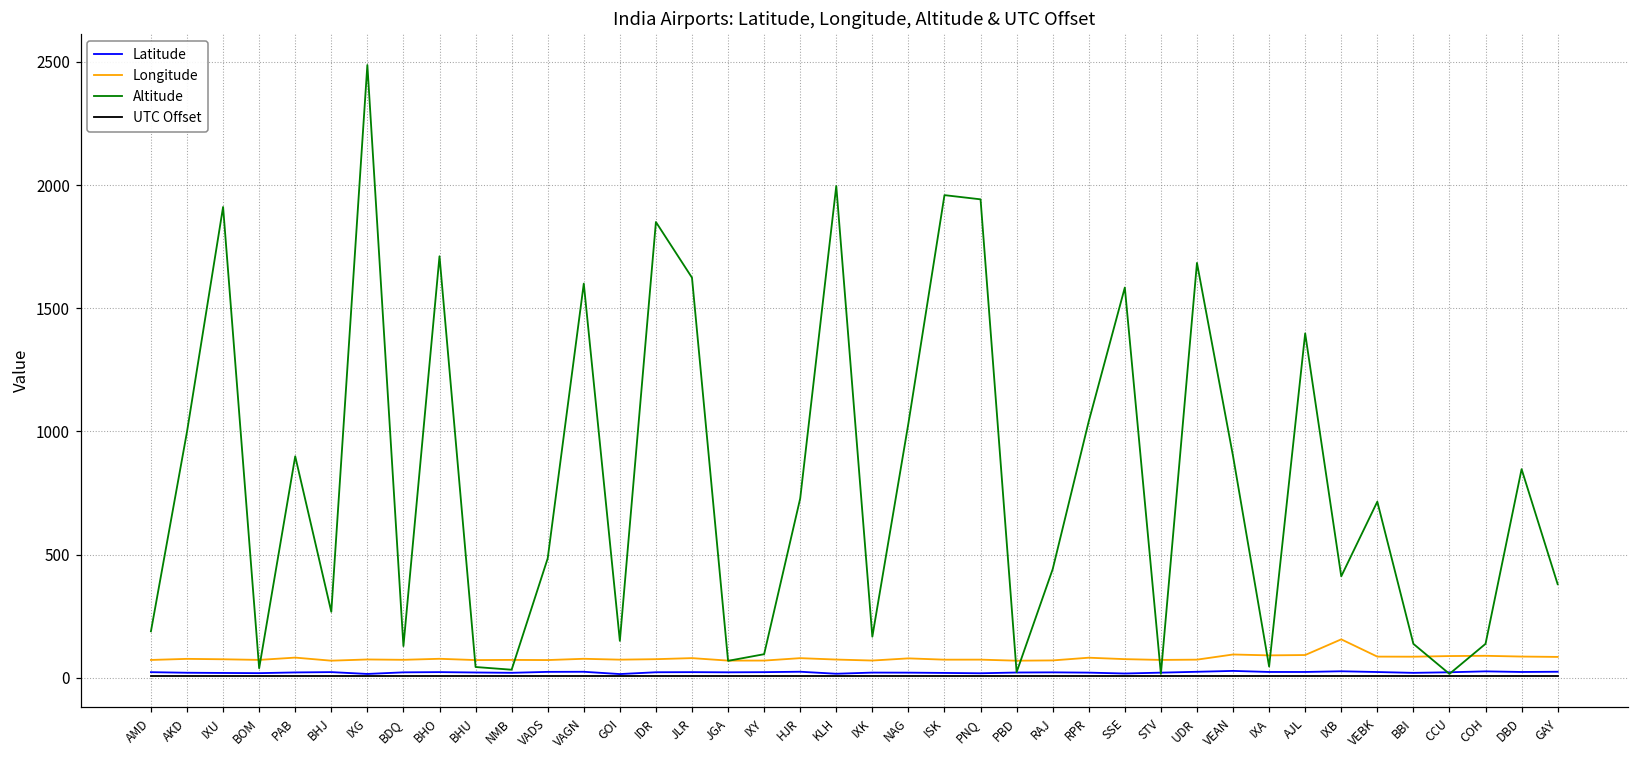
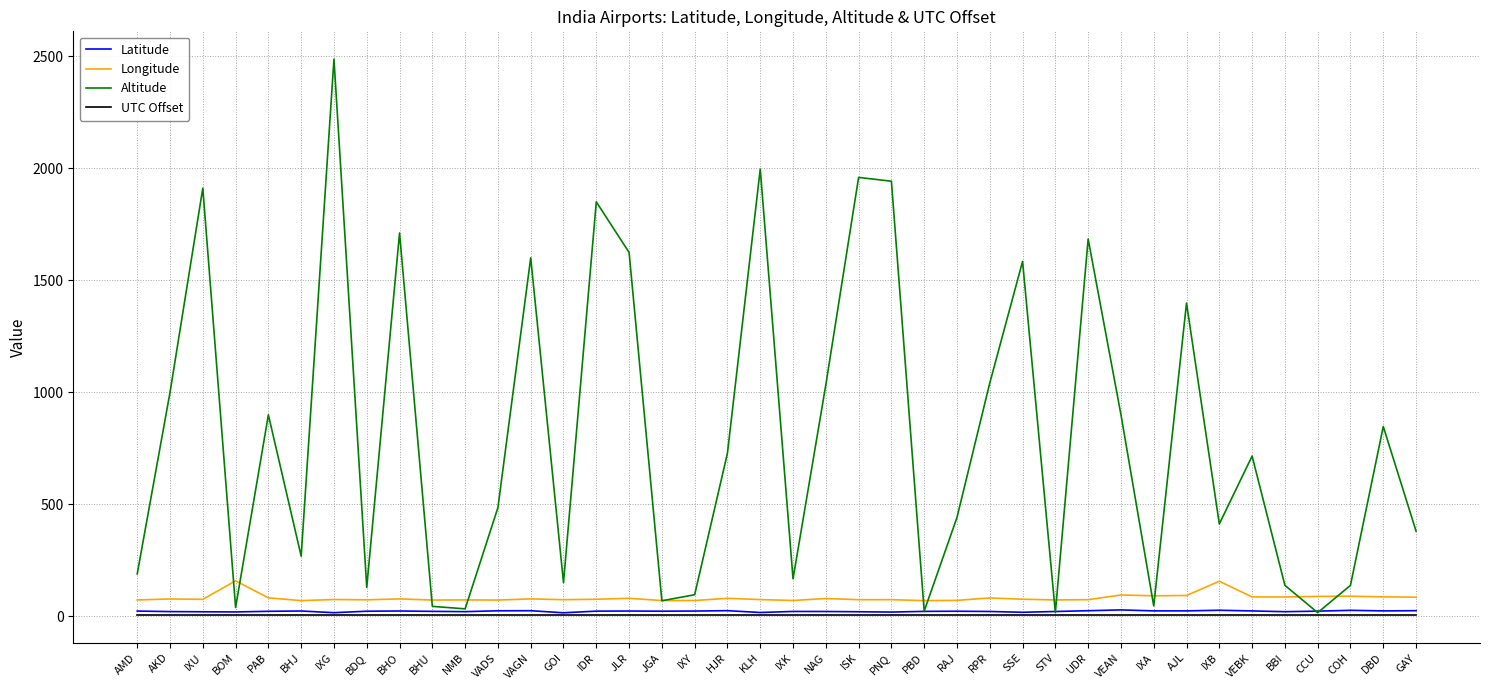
  {
    "Latitude": {
      "AMD": 20,
      "AKD": 20,
      "IXU": 20,
      "BOM": 20,
      "PAB": 20,
      "BHJ": 20,
      "BDQ": 20,
      "BHO": 20,
      "BHU": 20,
      "NMB": 20,
      "VADS": 20,
      "VAGN": 20,
      "IDR": 20,
      "JLR": 20,
      "JGA": 20,
      "IXY": 20,
      "HJR": 20,
      "IXK": 20,
      "NAG": 20,
      "ISK": 20,
      "PNQ": 20,
      "RAJ": 20,
      "RPR": 20,
      "SSE": 20,
      "UDR": 20,
      "VEAN": 30,
      "IXA": 20,
      "AJL": 20,
      "IXB": 30,
      "VEBK": 20,
      "BBI": 20,
      "COH": 30,
      "DBD": 20,
      "GAY": 20
    },
    "Longitude": {
      "AMD": 70,
      "AKD": 80,
      "IXU": 80,
-     "BOM": 70,
+     "BOM": 160,
      "PAB": 80,
      "BHJ": 70,
      "IXG": 70,
      "BDQ": 70,
      "BHO": 80,
      "BHU": 70,
      "NMB": 70,
      "VADS": 70,
      "VAGN": 80,
      "GOI": 70,
      "IDR": 80,
      "JLR": 80,
      "IXY": 70,
      "HJR": 80,
      "KLH": 70,
      "IXK": 70,
      "NAG": 80,
      "ISK": 70,
      "PNQ": 70,
      "PBD": 70,
      "RAJ": 70,
      "RPR": 80,
      "SSE": 80,
      "STV": 70,
      "UDR": 70,
      "VEAN": 90,
      "IXA": 90,
      "AJL": 90,
      "IXB": 160,
      "VEBK": 90,
      "BBI": 90,
      "CCU": 90,
      "COH": 90,
      "DBD": 90,
      "GAY": 80
    },
    "Altitude": {
      "AMD": 190,
      "AKD": 1000,
      "IXU": 1910,
      "BOM": 40,
      "PAB": 900,
      "BHJ": 270,
      "IXG": 2490,
      "BDQ": 130,
      "BHO": 1710,
      "BHU": 40,
      "NMB": 30,
      "VADS": 490,
      "VAGN": 1600,
      "GOI": 150,
      "IDR": 1850,
      "JLR": 1620,
      "IXY": 100,
      "HJR": 730,
      "KLH": 2000,
      "IXK": 170,
      "NAG": 1030,
      "ISK": 1960,
      "PNQ": 1940,
      "RAJ": 440,
      "RPR": 1040,
      "SSE": 1580,
      "UDR": 1680,
      "VEAN": 900,
      "IXA": 50,
      "AJL": 1400,
      "IXB": 410,
      "VEBK": 720,
      "BBI": 140,
      "COH": 140,
      "DBD": 850,
      "GAY": 380
    },
    "UTC Offset": {
      "AMD": 10,
      "AKD": 10,
      "IXU": 10,
      "BOM": 10,
      "PAB": 10,
      "BHJ": 10,
      "BDQ": 10,
      "BHO": 10,
      "BHU": 10,
      "NMB": 10,
      "VADS": 10,
      "VAGN": 10,
      "IDR": 10,
      "JLR": 10,
      "JGA": 10,
      "IXY": 10,
      "HJR": 10,
      "IXK": 10,
      "NAG": 10,
      "ISK": 10,
      "PNQ": 10,
      "PBD": 10,
      "RAJ": 10,
      "RPR": 10,
      "SSE": 10,
      "UDR": 10,
      "VEAN": 10,
      "IXA": 10,
      "AJL": 10,
      "IXB": 10,
      "VEBK": 10,
      "BBI": 10,
      "COH": 10,
      "DBD": 10,
      "GAY": 10
    }
  }
